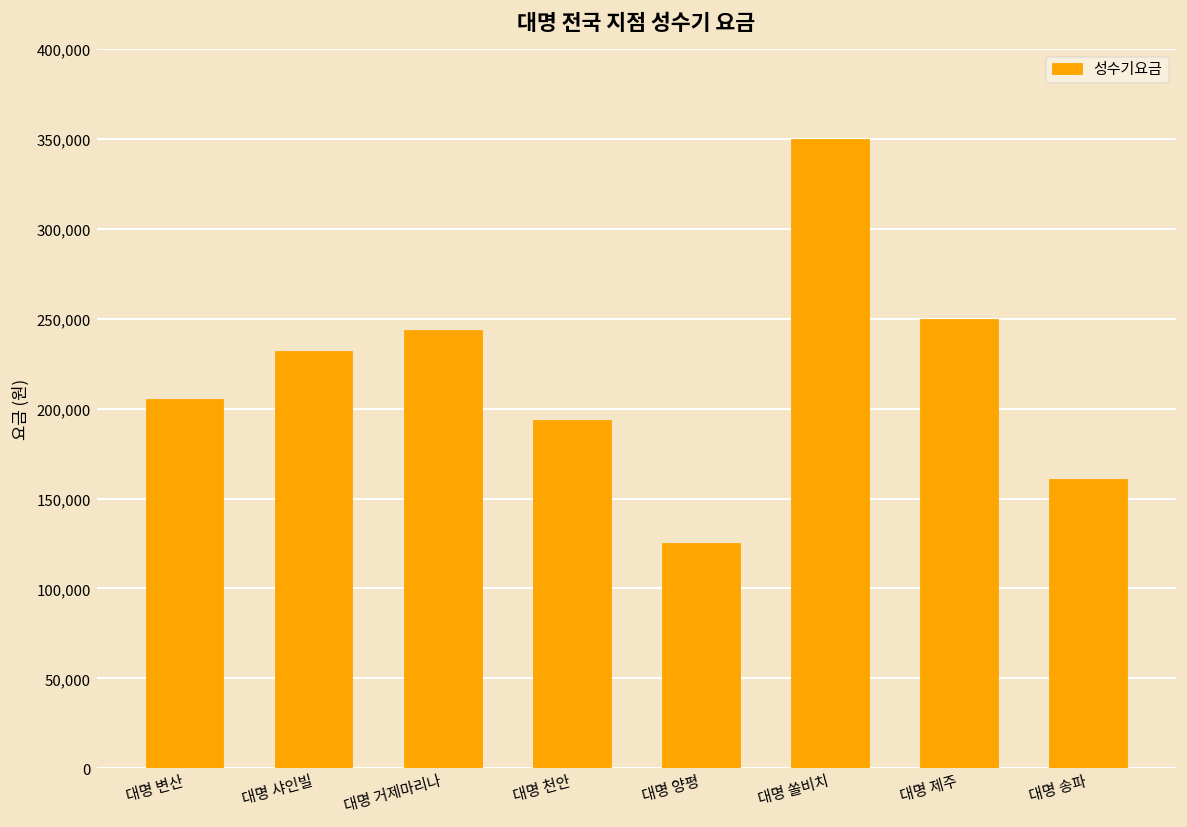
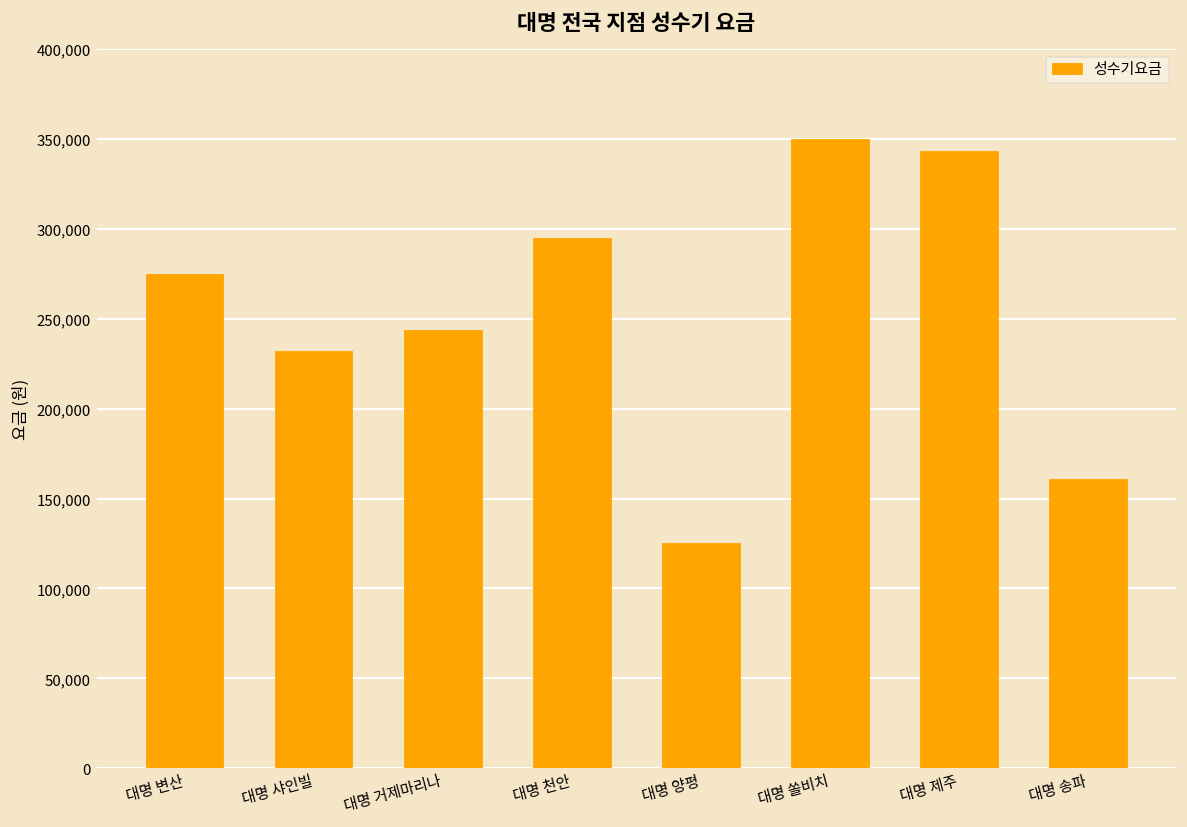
  {
-   "대명 변산": "205,000",
+   "대명 변산": "275,000",
    "대명 샤인빌": "232,000",
    "대명 거제마리나": "244,000",
-   "대명 천안": "193,000",
+   "대명 천안": "295,000",
    "대명 양평": "125,000",
    "대명 쏠비치": "350,000",
-   "대명 제주": "250,000",
+   "대명 제주": "343,000",
    "대명 송파": "161,000"
  }
